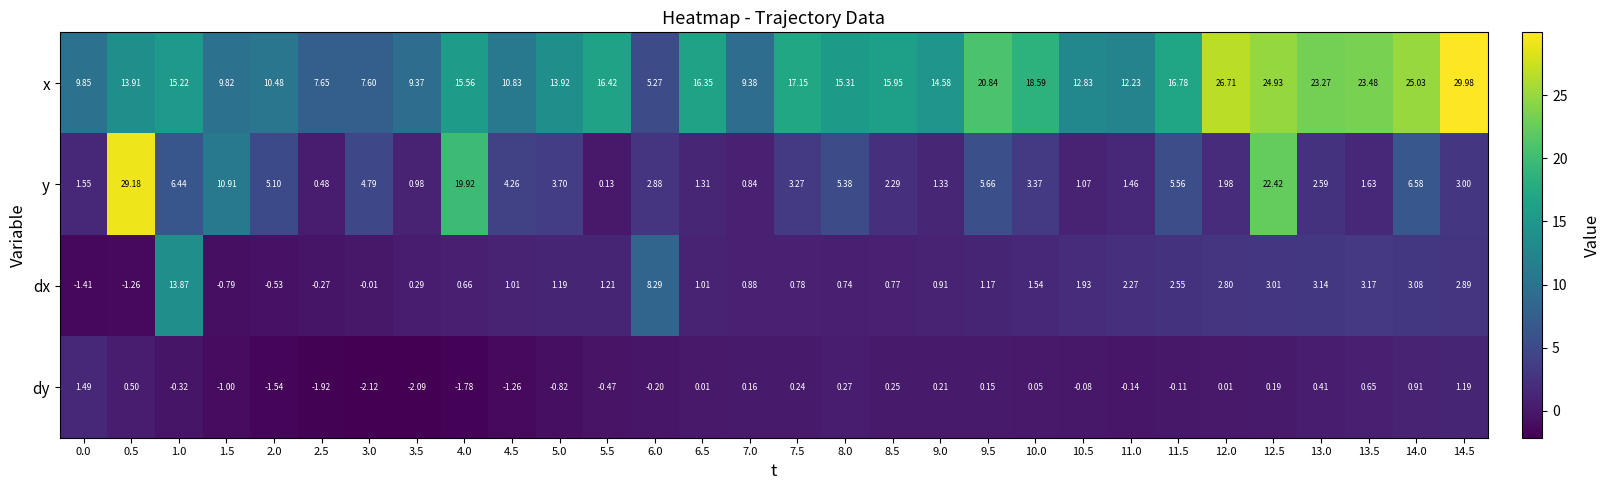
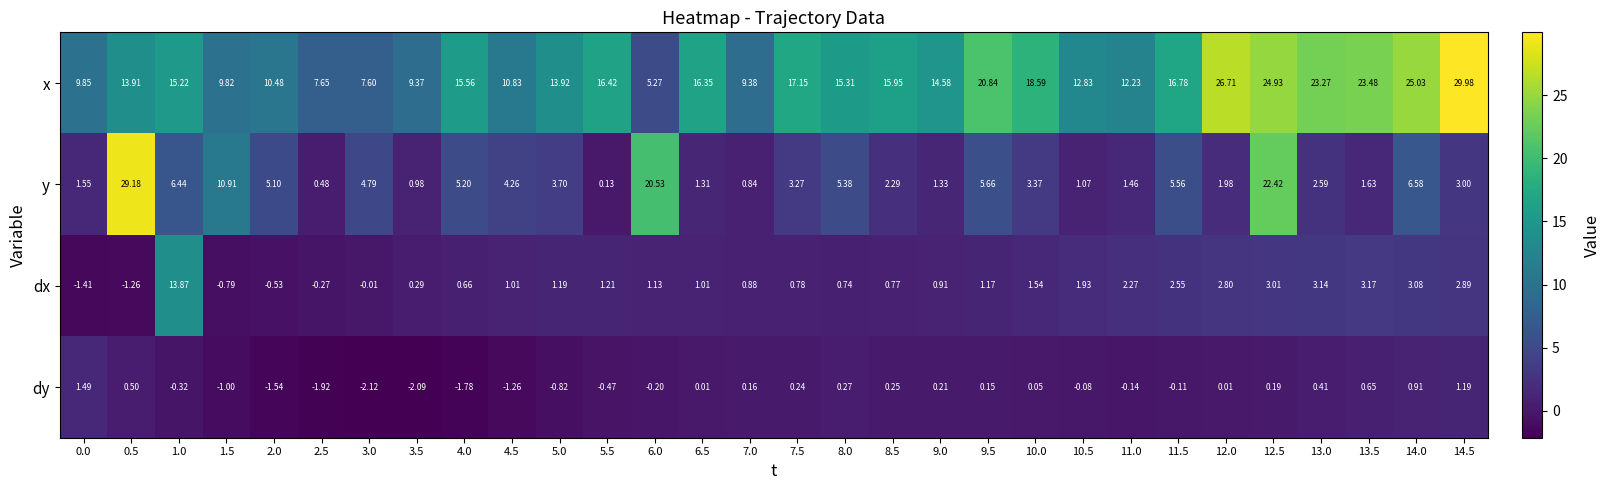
  {
    "x": {
      "0.0": 9.85,
      "0.5": 13.91,
      "1.0": 15.22,
      "1.5": 9.82,
      "2.0": 10.48,
      "2.5": 7.65,
      "3.0": 7.60,
      "3.5": 9.37,
      "4.0": 15.56,
      "4.5": 10.83,
      "5.0": 13.92,
      "5.5": 16.42,
      "6.0": 5.27,
      "6.5": 16.35,
      "7.0": 9.38,
      "7.5": 17.15,
      "8.0": 15.31,
      "8.5": 15.95,
      "9.0": 14.58,
      "9.5": 20.84,
      "10.0": 18.59,
      "10.5": 12.83,
      "11.0": 12.23,
      "11.5": 16.78,
      "12.0": 26.71,
      "12.5": 24.93,
      "13.0": 23.27,
      "13.5": 23.48,
      "14.0": 25.03,
      "14.5": 29.98
    },
    "y": {
      "0.0": 1.55,
      "0.5": 29.18,
      "1.0": 6.44,
      "1.5": 10.91,
      "2.0": 5.10,
      "2.5": 0.48,
      "3.0": 4.79,
      "3.5": 0.98,
-     "4.0": 19.92,
+     "4.0": 5.20,
      "4.5": 4.26,
      "5.0": 3.70,
      "5.5": 0.13,
-     "6.0": 2.88,
+     "6.0": 20.53,
      "6.5": 1.31,
      "7.0": 0.84,
      "7.5": 3.27,
      "8.0": 5.38,
      "8.5": 2.29,
      "9.0": 1.33,
      "9.5": 5.66,
      "10.0": 3.37,
      "10.5": 1.07,
      "11.0": 1.46,
      "11.5": 5.56,
      "12.0": 1.98,
      "12.5": 22.42,
      "13.0": 2.59,
      "13.5": 1.63,
      "14.0": 6.58,
      "14.5": 3.00
    },
    "dx": {
      "0.0": -1.41,
      "0.5": -1.26,
      "1.0": 13.87,
      "1.5": -0.79,
      "2.0": -0.53,
      "2.5": -0.27,
      "3.0": -0.01,
      "3.5": 0.29,
      "4.0": 0.66,
      "4.5": 1.01,
      "5.0": 1.19,
      "5.5": 1.21,
-     "6.0": 8.29,
+     "6.0": 1.13,
      "6.5": 1.01,
      "7.0": 0.88,
      "7.5": 0.78,
      "8.0": 0.74,
      "8.5": 0.77,
      "9.0": 0.91,
      "9.5": 1.17,
      "10.0": 1.54,
      "10.5": 1.93,
      "11.0": 2.27,
      "11.5": 2.55,
      "12.0": 2.80,
      "12.5": 3.01,
      "13.0": 3.14,
      "13.5": 3.17,
      "14.0": 3.08,
      "14.5": 2.89
    },
    "dy": {
      "0.0": 1.49,
      "0.5": 0.50,
      "1.0": -0.32,
      "1.5": -1.00,
      "2.0": -1.54,
      "2.5": -1.92,
      "3.0": -2.12,
      "3.5": -2.09,
      "4.0": -1.78,
      "4.5": -1.26,
      "5.0": -0.82,
      "5.5": -0.47,
      "6.0": -0.20,
      "6.5": 0.01,
      "7.0": 0.16,
      "7.5": 0.24,
      "8.0": 0.27,
      "8.5": 0.25,
      "9.0": 0.21,
      "9.5": 0.15,
      "10.0": 0.05,
      "10.5": -0.08,
      "11.0": -0.14,
      "11.5": -0.11,
      "12.0": 0.01,
      "12.5": 0.19,
      "13.0": 0.41,
      "13.5": 0.65,
      "14.0": 0.91,
      "14.5": 1.19
    }
  }
